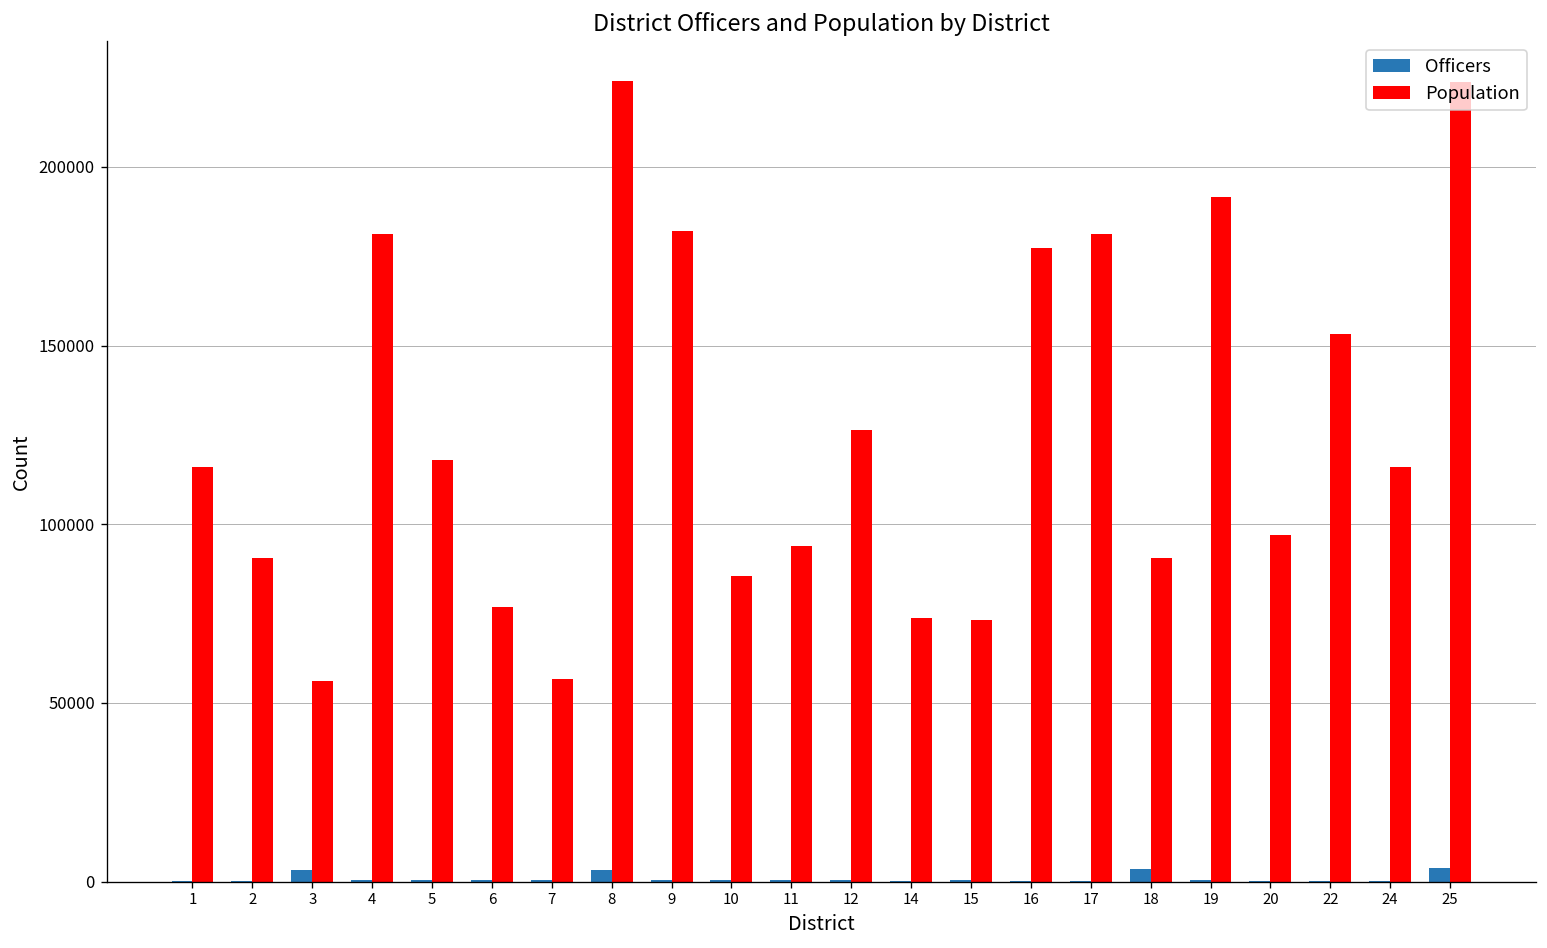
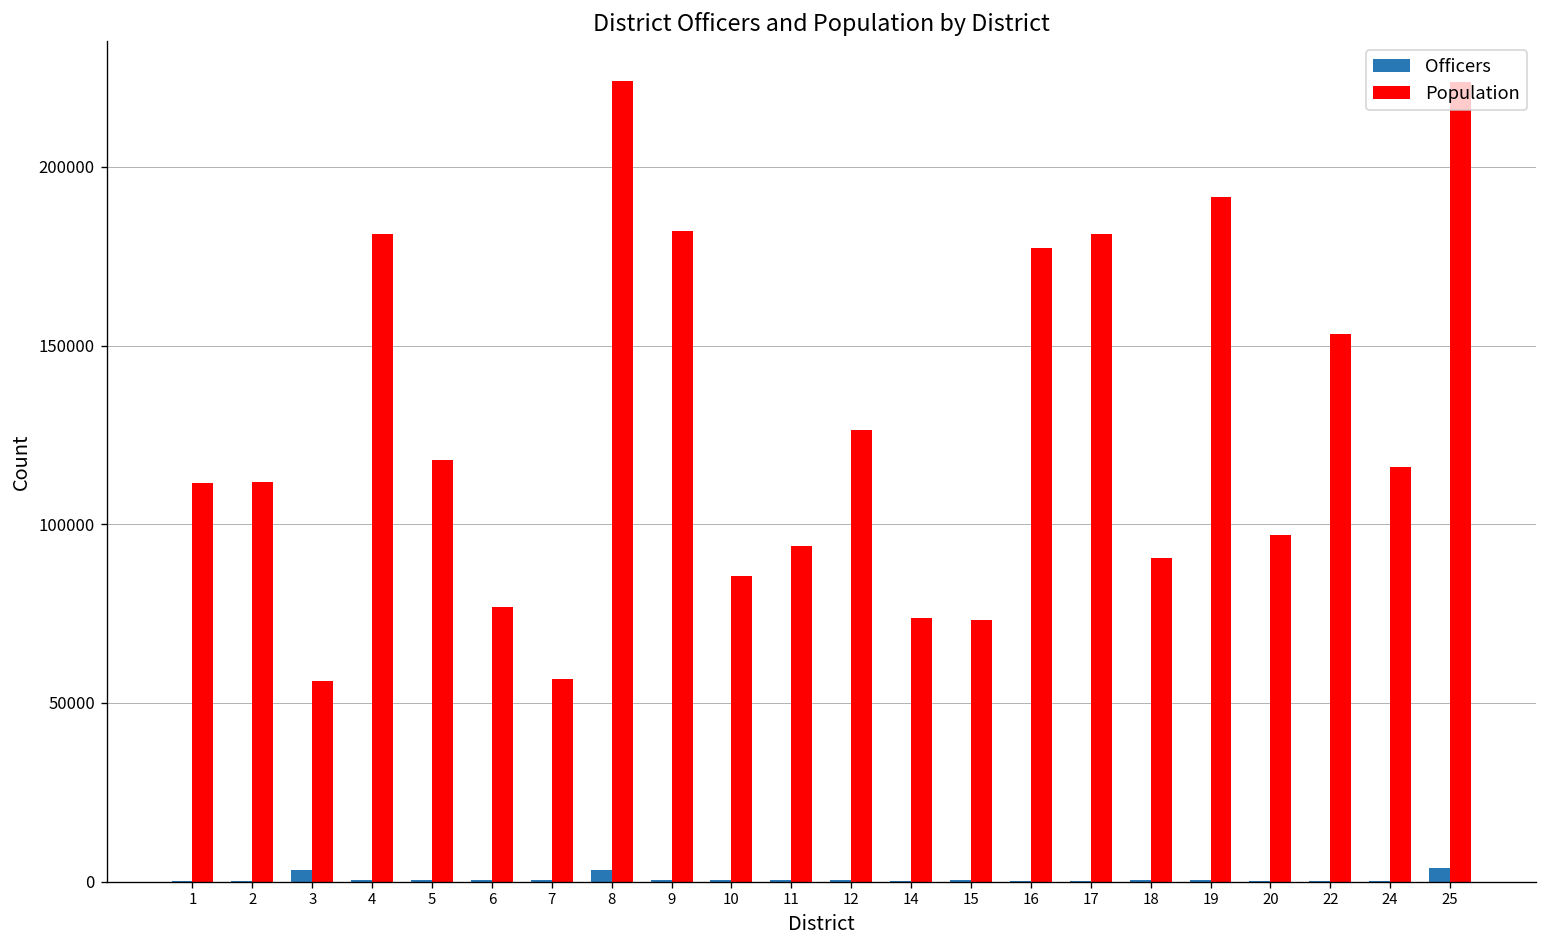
  {
    "Officers": {
      "3": 3000,
      "8": 3000,
-     "18": 4000,
+     "18": 0,
      "25": 4000
    },
    "Population": {
-     "1": 116000,
-     "2": 91000,
+     "1": 112000,
+     "2": 112000,
      "3": 56000,
      "4": 181000,
      "5": 118000,
      "6": 77000,
      "7": 57000,
      "8": 224000,
      "9": 182000,
      "10": 86000,
      "11": 94000,
      "12": 126000,
      "14": 74000,
      "15": 73000,
      "16": 177000,
      "17": 181000,
      "18": 90000,
      "19": 192000,
      "20": 97000,
      "22": 153000,
      "24": 116000
    }
  }
